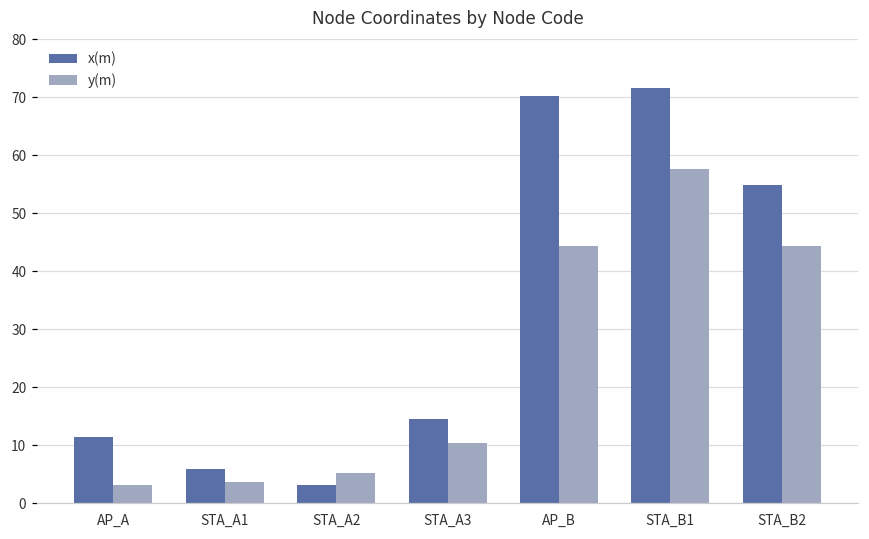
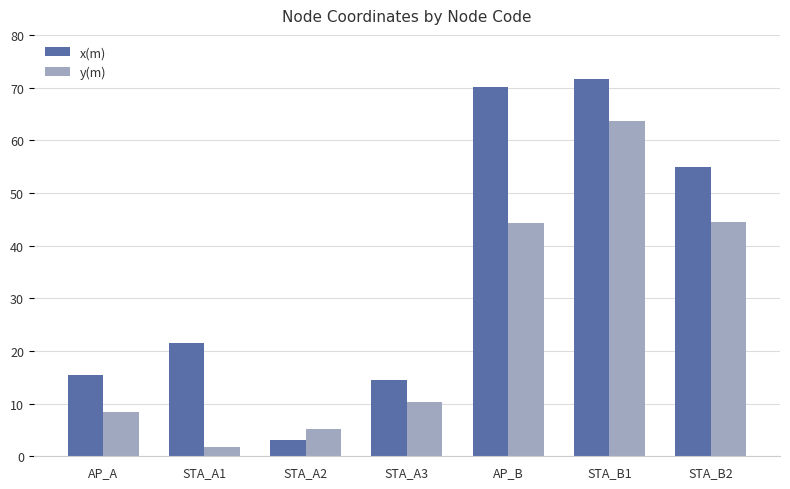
  {
    "x(m)": {
-     "AP_A": 11,
-     "STA_A1": 6,
+     "AP_A": 15,
+     "STA_A1": 21,
      "STA_A2": 3,
      "STA_A3": 14,
      "AP_B": 70,
      "STA_B1": 72,
      "STA_B2": 55
    },
    "y(m)": {
-     "AP_A": 3,
-     "STA_A1": 4,
+     "AP_A": 8,
+     "STA_A1": 2,
      "STA_A2": 5,
      "STA_A3": 10,
      "AP_B": 44,
-     "STA_B1": 58,
+     "STA_B1": 64,
      "STA_B2": 44
    }
  }
